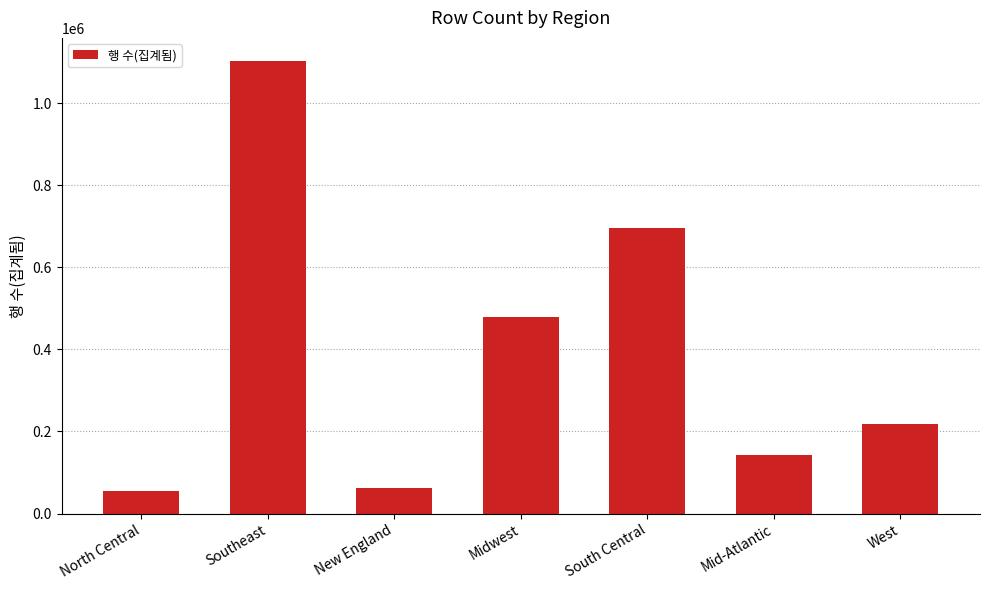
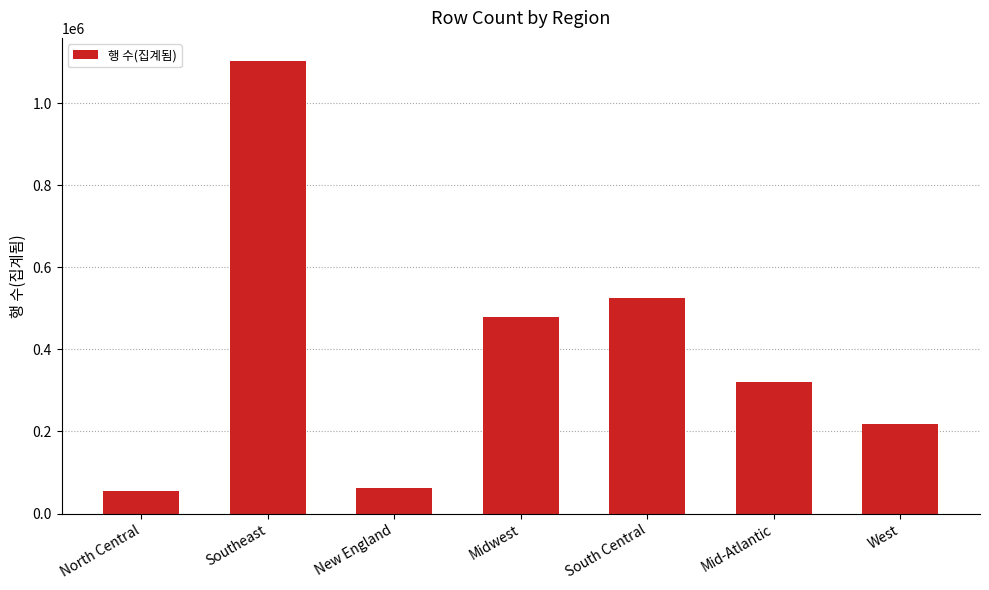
  {
    "North Central": 60000,
    "Southeast": 1100000,
    "New England": 60000,
    "Midwest": 480000,
-   "South Central": 700000,
-   "Mid-Atlantic": 140000,
+   "South Central": 530000,
+   "Mid-Atlantic": 320000,
    "West": 220000
  }
